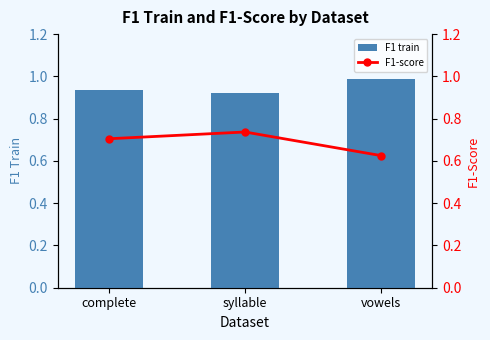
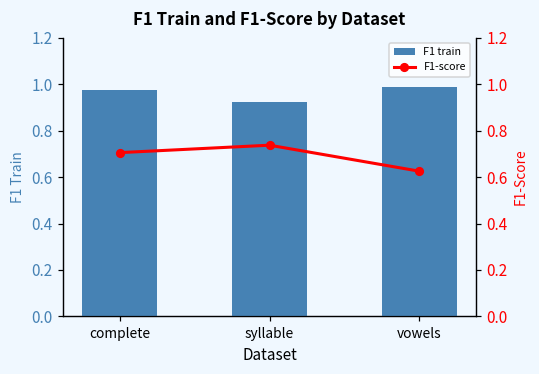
  {
    "F1 train": {
-     "complete": 0.94,
+     "complete": 0.97,
      "syllable": 0.92,
      "vowels": 0.99
    },
    "F1-score": {
      "complete": 0.70,
      "syllable": 0.74,
      "vowels": 0.63
    }
  }
